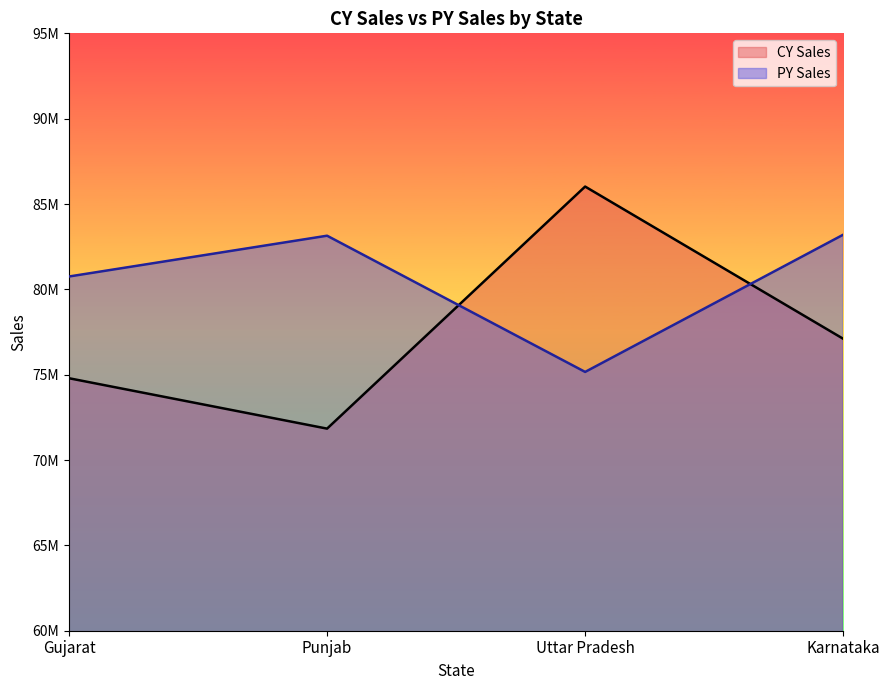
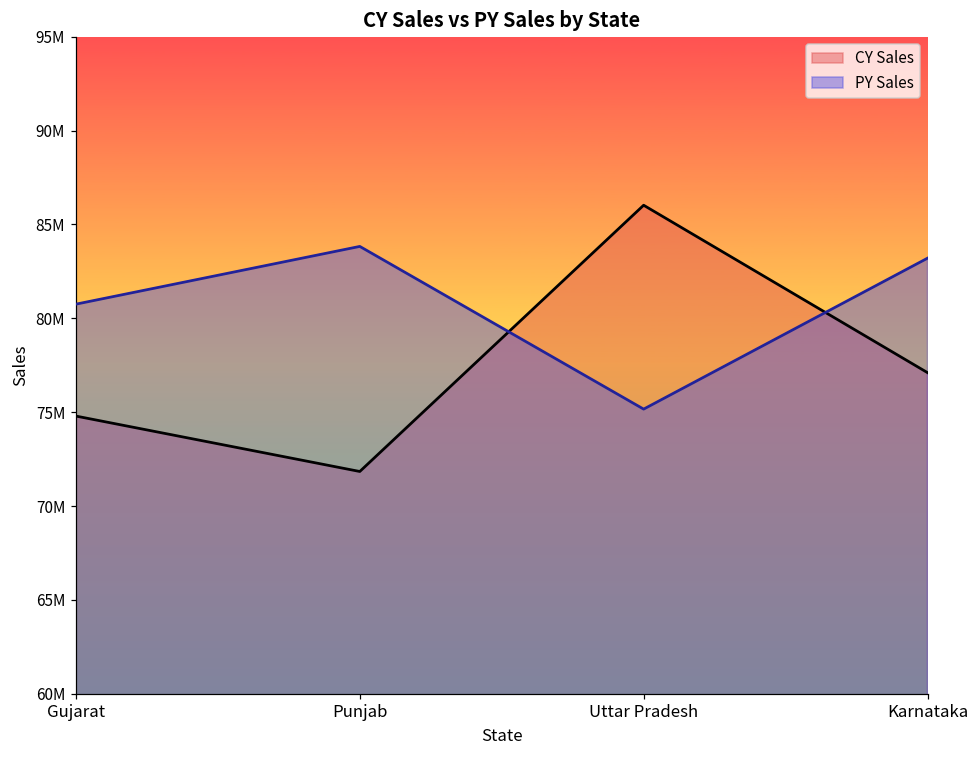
  {
    "CY Sales": {
      "Gujarat": 74800000,
      "Punjab": 71800000,
      "Uttar Pradesh": 86000000,
      "Karnataka": 77100000
    },
    "PY Sales": {
      "Gujarat": 80800000,
-     "Punjab": 83100000,
+     "Punjab": 83800000,
      "Uttar Pradesh": 75200000,
      "Karnataka": 83200000
    }
  }
